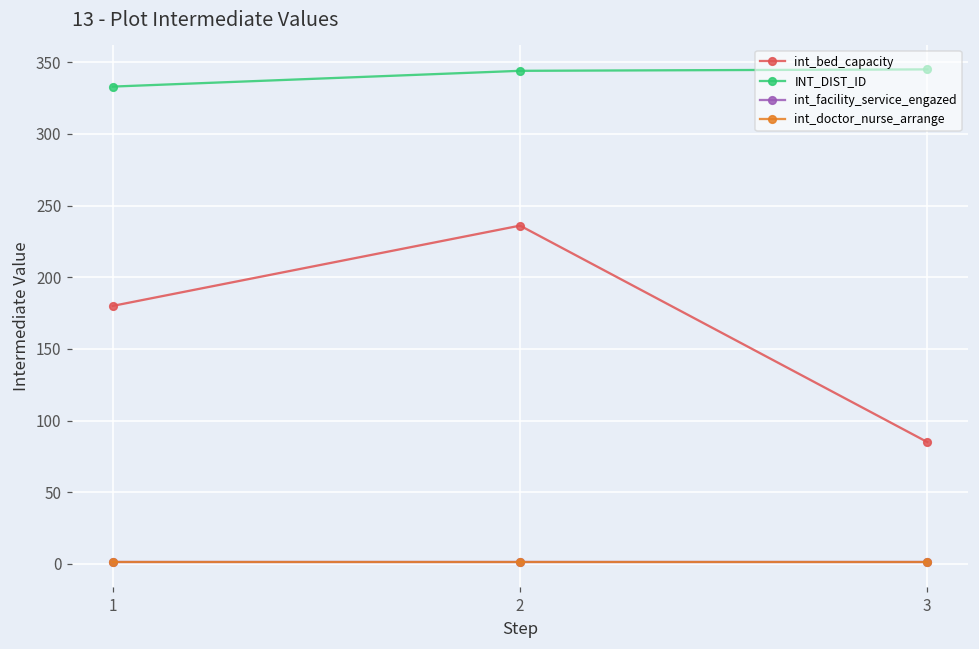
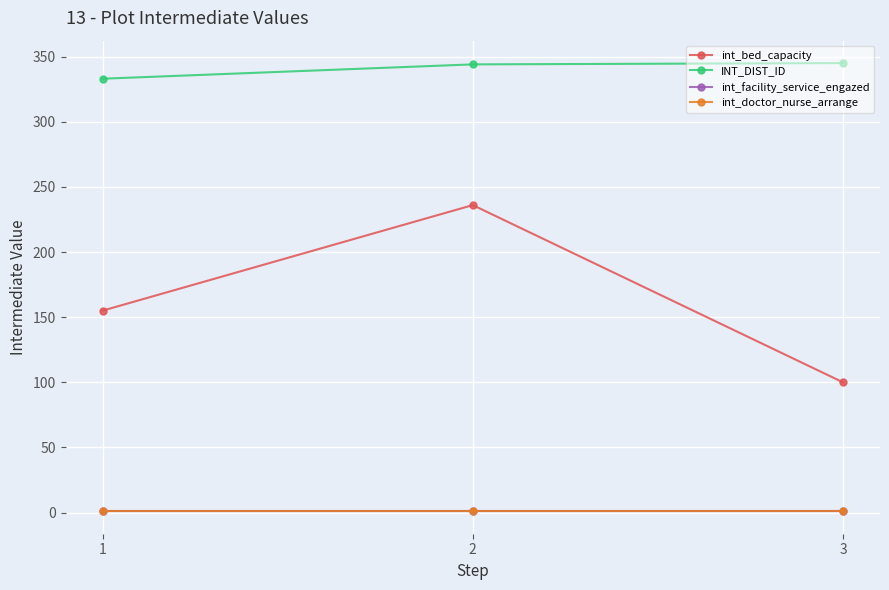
  {
    "int_bed_capacity": {
-     "1": 180,
+     "1": 155,
      "2": 236,
-     "3": 85
+     "3": 100
    },
    "INT_DIST_ID": {
      "1": 333,
      "2": 344
    },
    "int_doctor_nurse_arrange": {
      "1": 1,
      "2": 1,
      "3": 1
    }
  }
